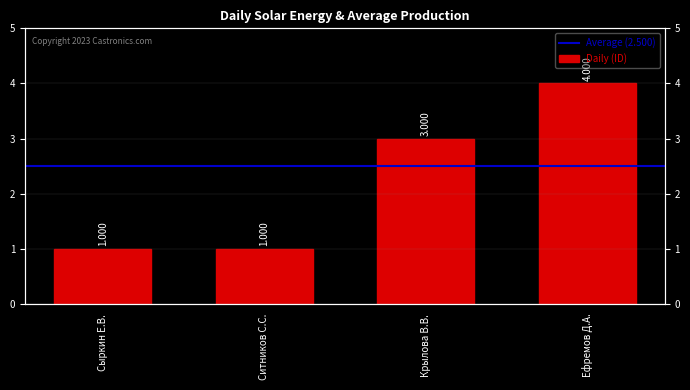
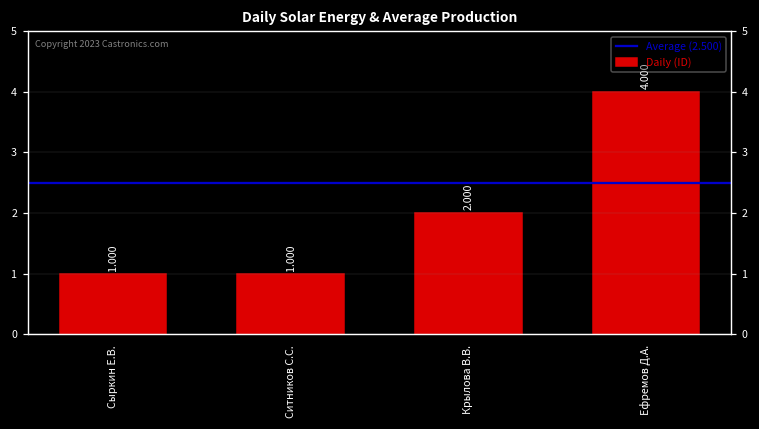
  {
    "Сыркин Е.В.": 1.000,
    "Ситников С.С.": 1.000,
-   "Крылова В.В.": 3.000
+   "Крылова В.В.": 2.000
  }
